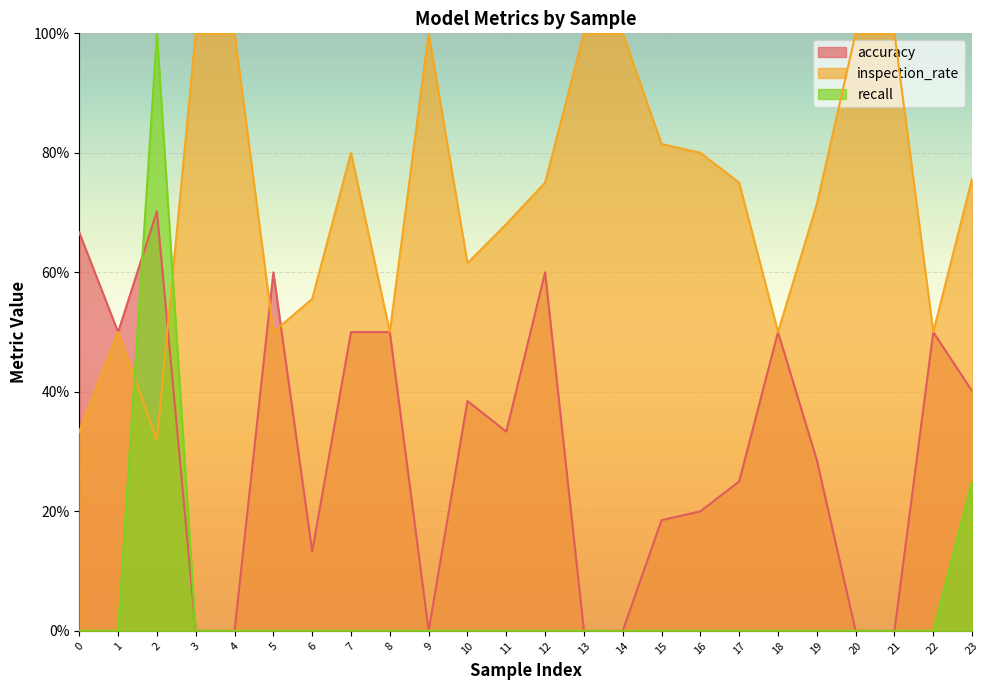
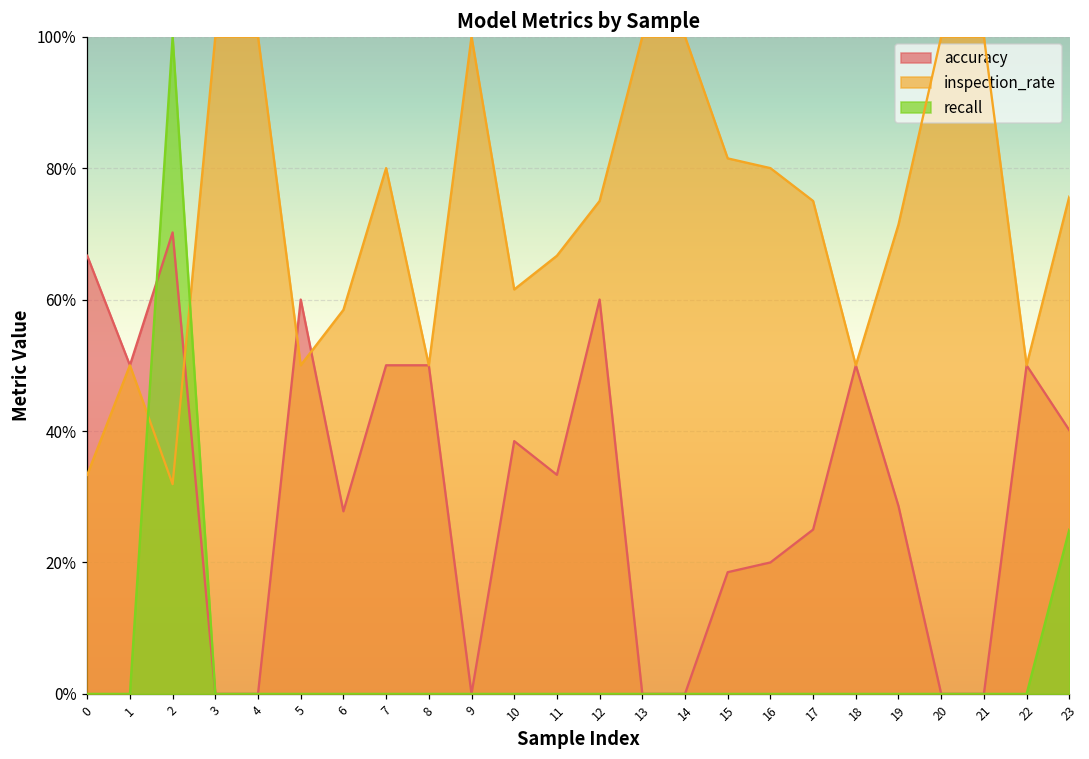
  {
    "accuracy": {
      "0": "67%",
      "2": "70%",
      "5": "60%",
-     "6": "13%",
+     "6": "28%",
      "7": "50%",
      "10": "38%",
      "11": "33%",
      "12": "60%",
      "15": "19%",
      "16": "20%",
      "17": "25%",
      "19": "29%",
      "23": "40%"
    },
    "inspection_rate": {
      "0": "33%",
      "2": "32%",
      "3": "100%",
      "4": "100%",
      "5": "50%",
-     "6": "56%",
+     "6": "58%",
      "7": "80%",
      "9": "100%",
      "10": "62%",
-     "11": "68%",
+     "11": "67%",
      "12": "75%",
      "13": "100%",
      "14": "100%",
      "15": "81%",
      "16": "80%",
      "17": "75%",
      "19": "71%",
      "20": "100%",
      "21": "100%",
      "23": "76%"
    },
    "recall": {
      "0": "0%",
      "1": "0%",
      "2": "100%",
      "5": "0%",
      "6": "0%",
      "7": "0%",
      "8": "0%",
      "10": "0%",
      "11": "0%",
      "12": "0%",
      "15": "0%",
      "16": "0%",
      "17": "0%",
      "18": "0%",
      "19": "0%",
      "22": "0%",
      "23": "25%"
    }
  }
